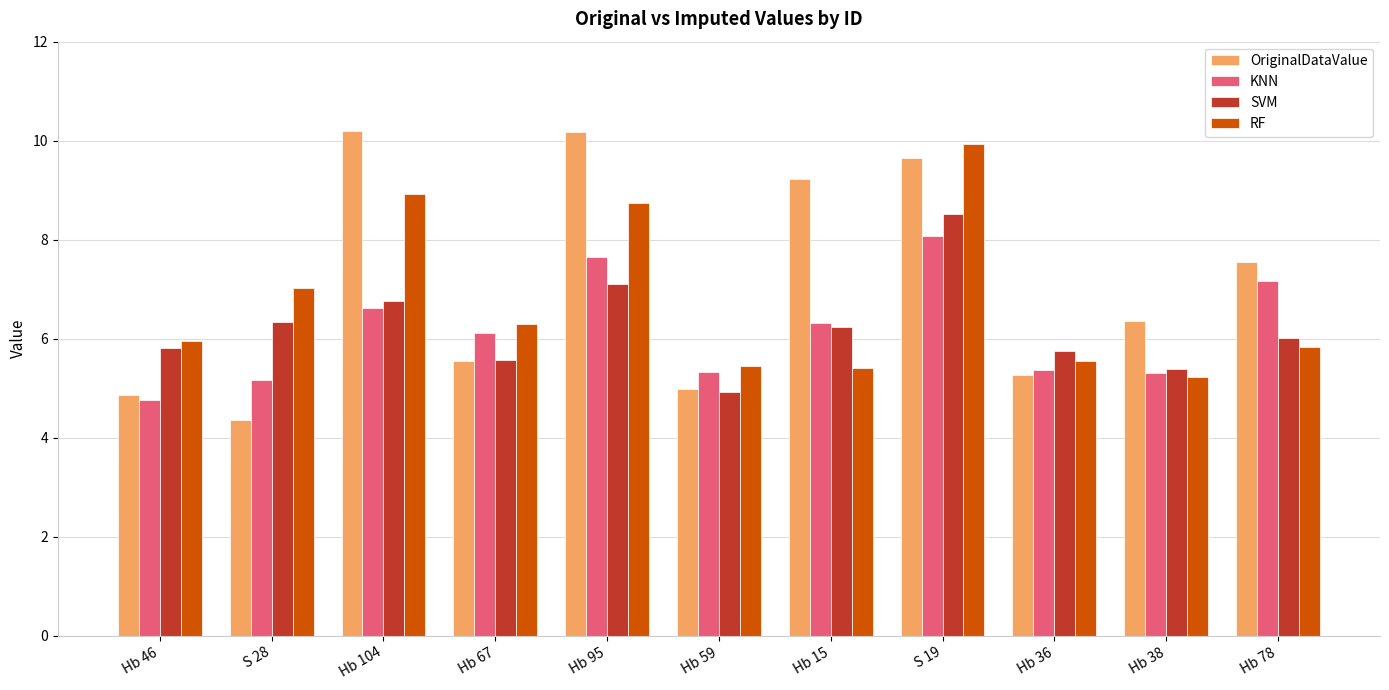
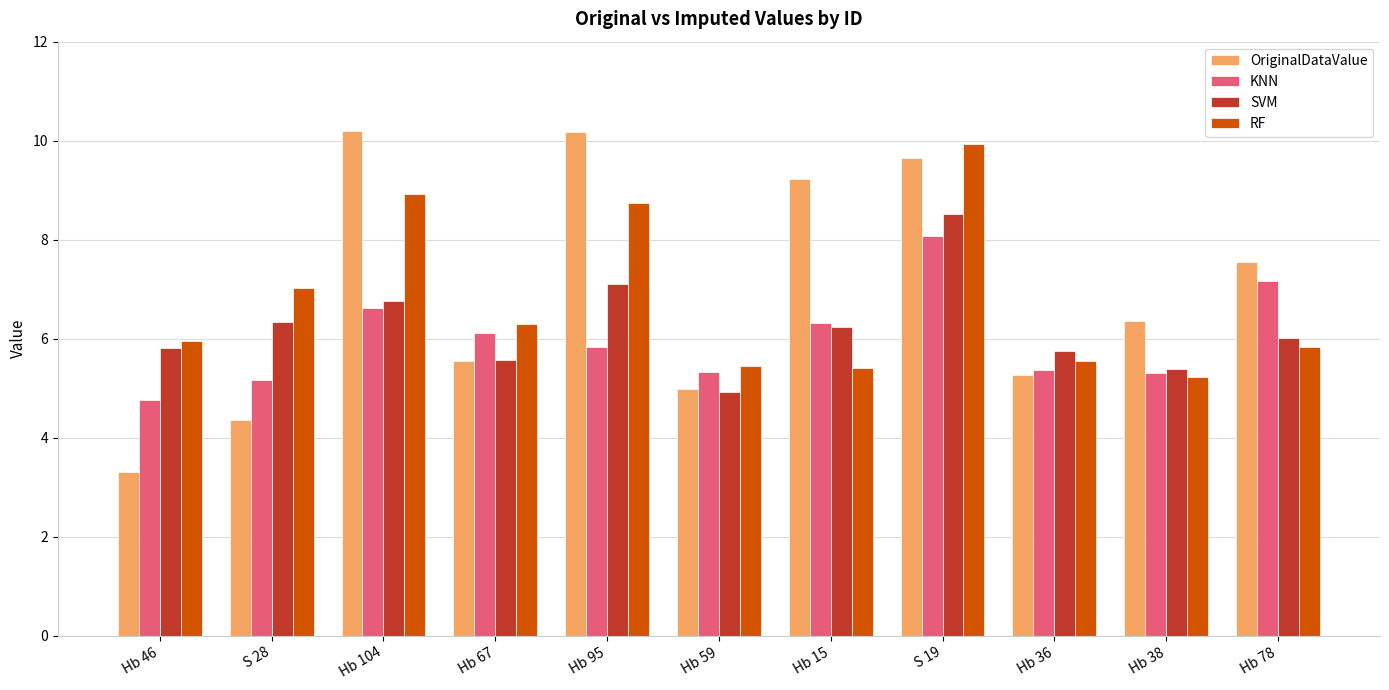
  {
    "OriginalDataValue": {
-     "Hb 46": 4.9,
+     "Hb 46": 3.3,
      "S 28": 4.4,
      "Hb 104": 10.2,
      "Hb 67": 5.5,
      "Hb 95": 10.2,
      "Hb 59": 5.0,
      "Hb 15": 9.2,
      "S 19": 9.6,
      "Hb 36": 5.3,
      "Hb 38": 6.4,
      "Hb 78": 7.6
    },
    "KNN": {
      "Hb 46": 4.8,
      "S 28": 5.2,
      "Hb 104": 6.6,
      "Hb 67": 6.1,
-     "Hb 95": 7.7,
+     "Hb 95": 5.8,
      "Hb 59": 5.3,
      "Hb 15": 6.3,
      "S 19": 8.1,
      "Hb 36": 5.4,
      "Hb 38": 5.3,
      "Hb 78": 7.2
    }
  }
